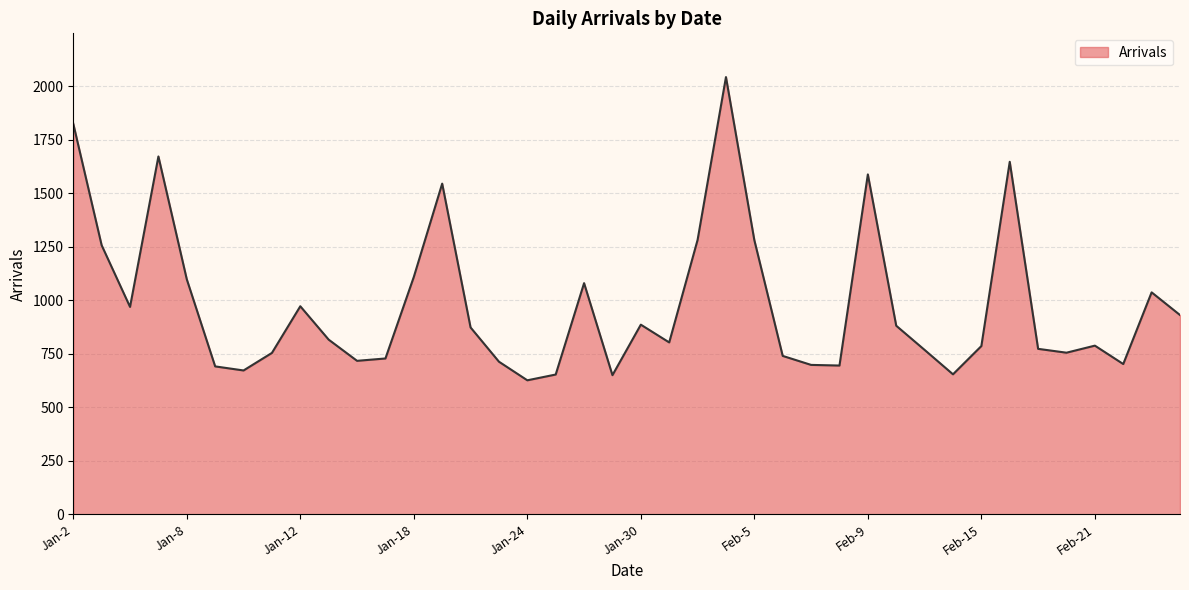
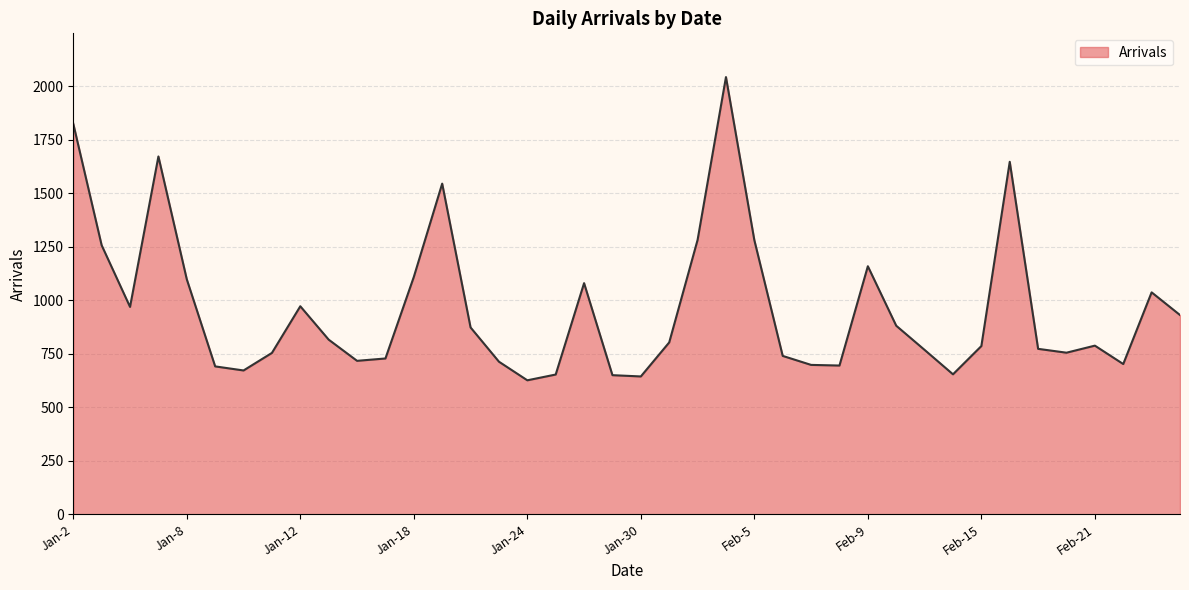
  {
    "Jan-2": 1830,
    "Jan-8": 1100,
    "Jan-12": 970,
    "Jan-18": 1110,
    "Jan-24": 630,
-   "Jan-30": 890,
+   "Jan-30": 640,
    "Feb-5": 1280,
-   "Feb-9": 1590,
+   "Feb-9": 1160,
    "Feb-15": 790,
    "Feb-21": 790
  }
